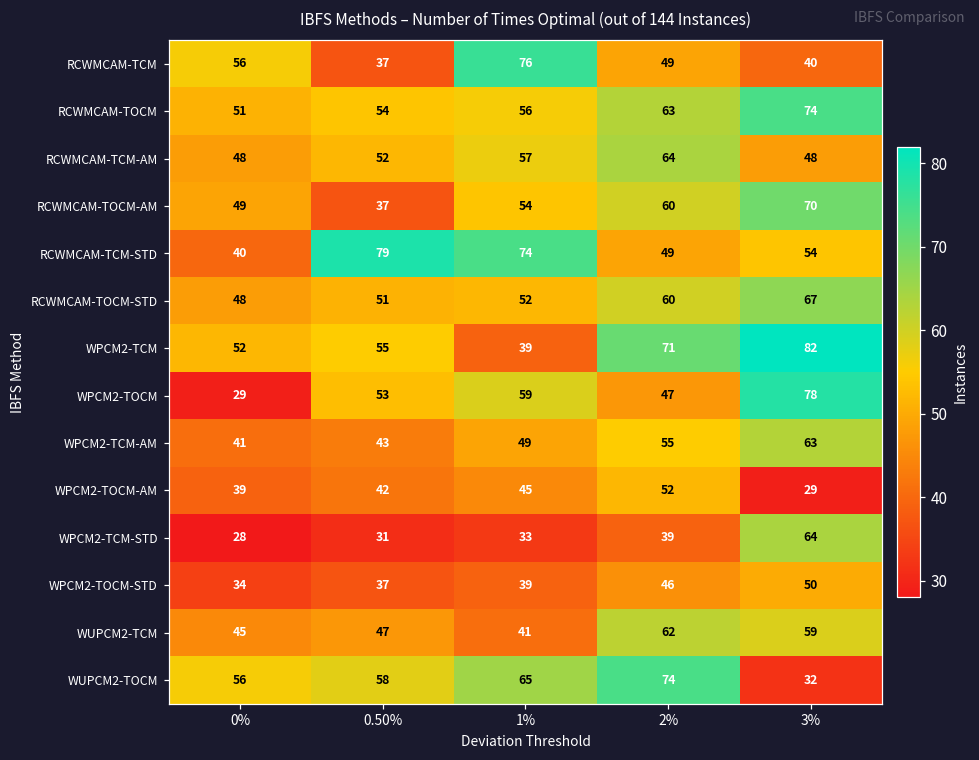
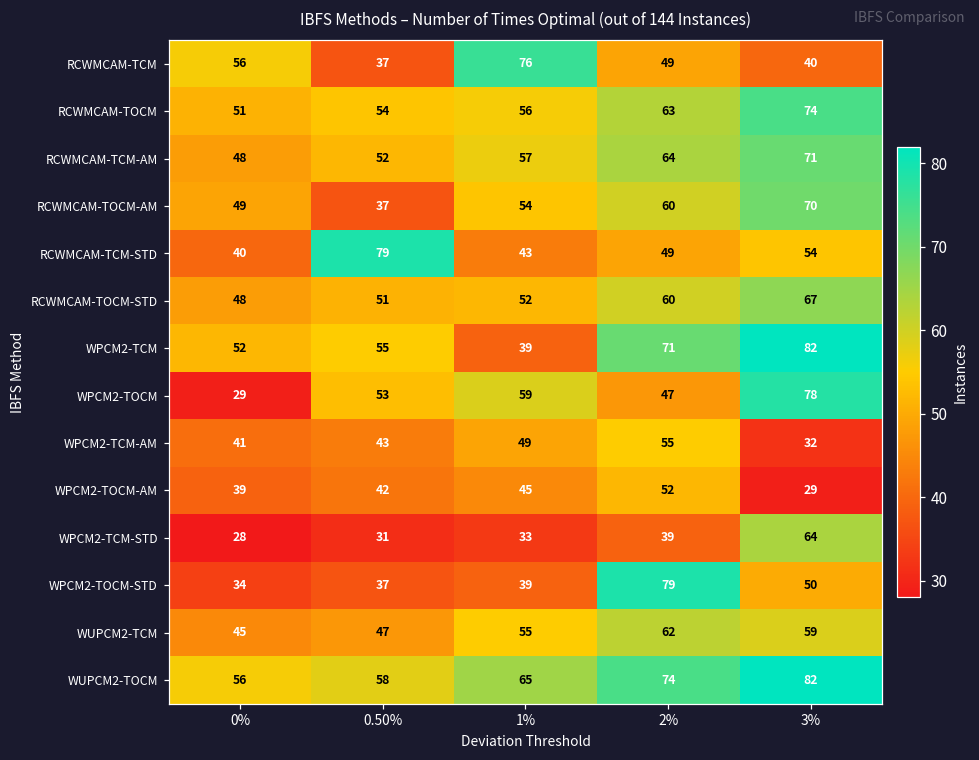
  {
    "RCWMCAM-TCM": {
      "0%": 56,
      "0.50%": 37,
      "1%": 76,
      "2%": 49,
      "3%": 40
    },
    "RCWMCAM-TOCM": {
      "0%": 51,
      "0.50%": 54,
      "1%": 56,
      "2%": 63,
      "3%": 74
    },
    "RCWMCAM-TCM-AM": {
      "0%": 48,
      "0.50%": 52,
      "1%": 57,
      "2%": 64,
-     "3%": 48
+     "3%": 71
    },
    "RCWMCAM-TOCM-AM": {
      "0%": 49,
      "0.50%": 37,
      "1%": 54,
      "2%": 60,
      "3%": 70
    },
    "RCWMCAM-TCM-STD": {
      "0%": 40,
      "0.50%": 79,
-     "1%": 74,
+     "1%": 43,
      "2%": 49,
      "3%": 54
    },
    "RCWMCAM-TOCM-STD": {
      "0%": 48,
      "0.50%": 51,
      "1%": 52,
      "2%": 60,
      "3%": 67
    },
    "WPCM2-TCM": {
      "0%": 52,
      "0.50%": 55,
      "1%": 39,
      "2%": 71,
      "3%": 82
    },
    "WPCM2-TOCM": {
      "0%": 29,
      "0.50%": 53,
      "1%": 59,
      "2%": 47,
      "3%": 78
    },
    "WPCM2-TCM-AM": {
      "0%": 41,
      "0.50%": 43,
      "1%": 49,
      "2%": 55,
-     "3%": 63
+     "3%": 32
    },
    "WPCM2-TOCM-AM": {
      "0%": 39,
      "0.50%": 42,
      "1%": 45,
      "2%": 52,
      "3%": 29
    },
    "WPCM2-TCM-STD": {
      "0%": 28,
      "0.50%": 31,
      "1%": 33,
      "2%": 39,
      "3%": 64
    },
    "WPCM2-TOCM-STD": {
      "0%": 34,
      "0.50%": 37,
      "1%": 39,
-     "2%": 46,
+     "2%": 79,
      "3%": 50
    },
    "WUPCM2-TCM": {
      "0%": 45,
      "0.50%": 47,
-     "1%": 41,
+     "1%": 55,
      "2%": 62,
      "3%": 59
    },
    "WUPCM2-TOCM": {
      "0%": 56,
      "0.50%": 58,
      "1%": 65,
      "2%": 74,
-     "3%": 32
+     "3%": 82
    }
  }
